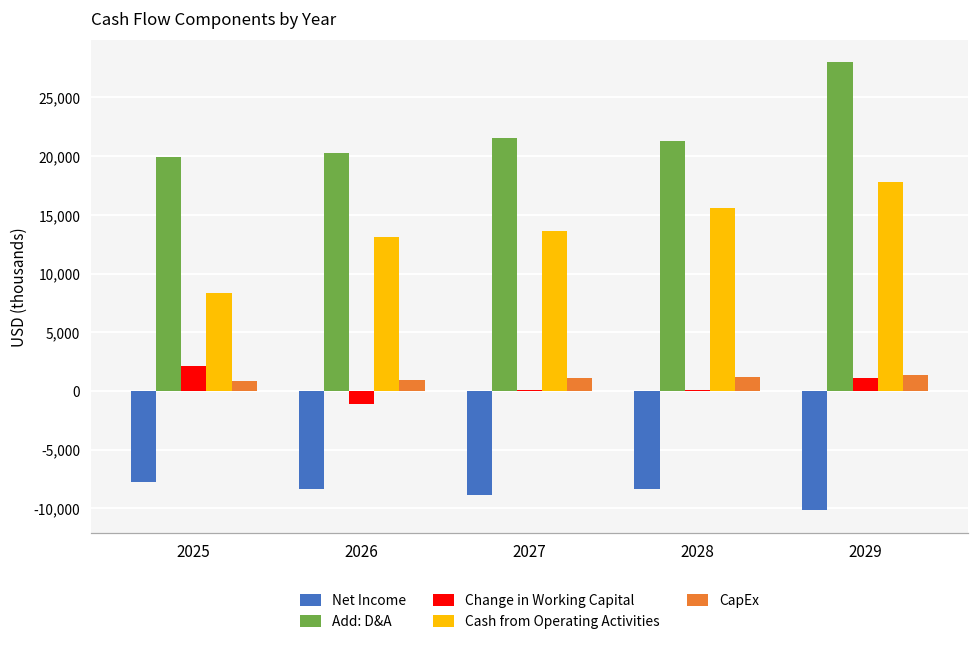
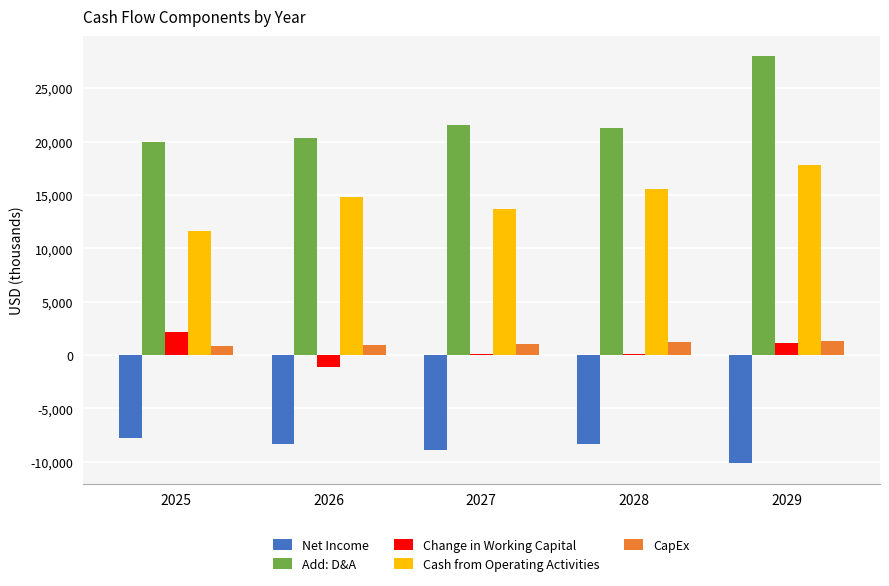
  {
    "Net Income": {
      "2025": "-7,800",
      "2026": "-8,300",
      "2027": "-8,900",
      "2028": "-8,300",
      "2029": "-10,100"
    },
    "Add: D&A": {
      "2025": "20,000",
      "2026": "20,300",
      "2027": "21,500",
      "2028": "21,300",
      "2029": "28,000"
    },
    "Change in Working Capital": {
      "2025": "2,100",
      "2026": "-1,100",
      "2029": "1,100"
    },
    "Cash from Operating Activities": {
-     "2025": "8,300",
-     "2026": "13,100",
+     "2025": "11,600",
+     "2026": "14,800",
      "2027": "13,600",
      "2028": "15,600",
      "2029": "17,800"
    },
    "CapEx": {
      "2025": "900",
      "2026": "1,000",
      "2027": "1,100",
      "2028": "1,200",
      "2029": "1,300"
    }
  }
